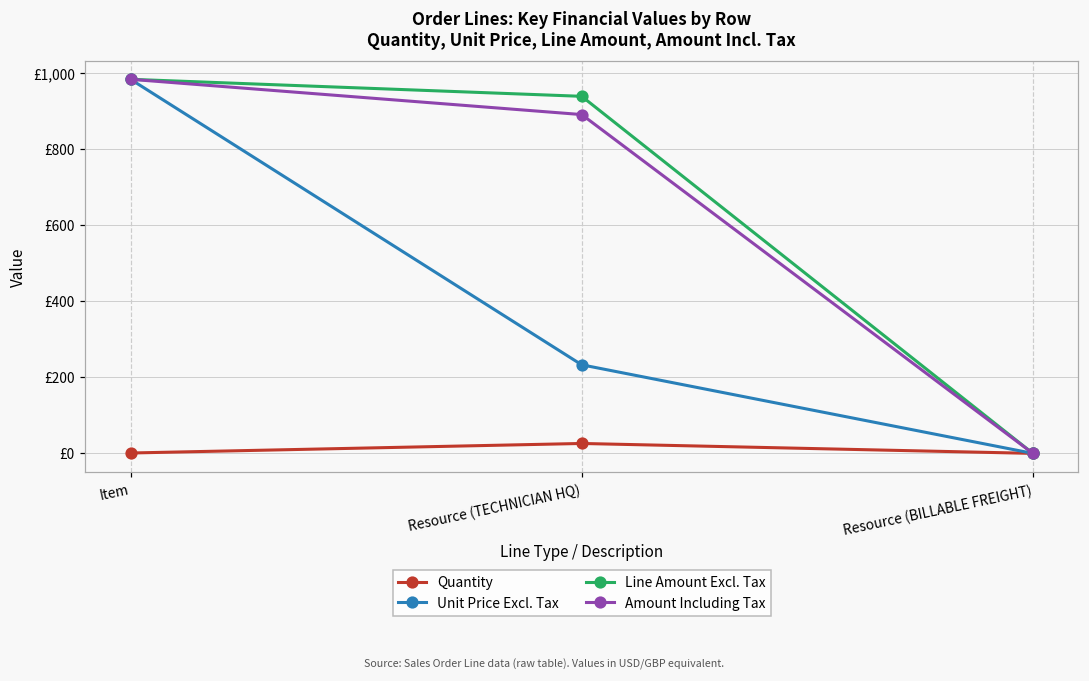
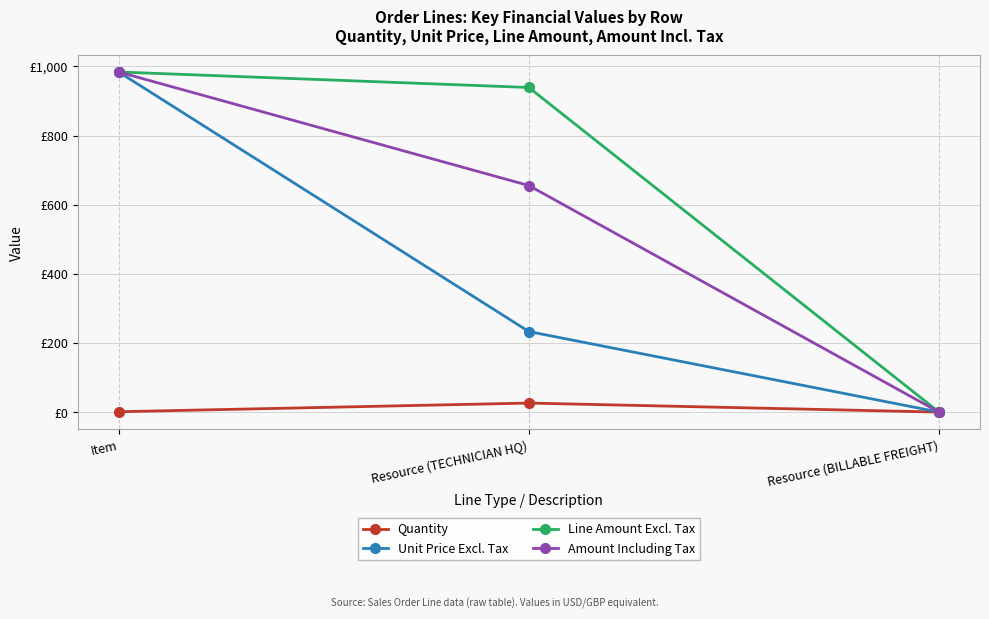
  {
    "Quantity": {
      "Item": "£0",
      "Resource (TECHNICIAN HQ)": "£30"
    },
    "Unit Price Excl. Tax": {
      "Resource (TECHNICIAN HQ)": "£230"
    },
    "Line Amount Excl. Tax": {
      "Resource (TECHNICIAN HQ)": "£940"
    },
    "Amount Including Tax": {
-     "Resource (TECHNICIAN HQ)": "£890"
+     "Resource (TECHNICIAN HQ)": "£660"
    }
  }
